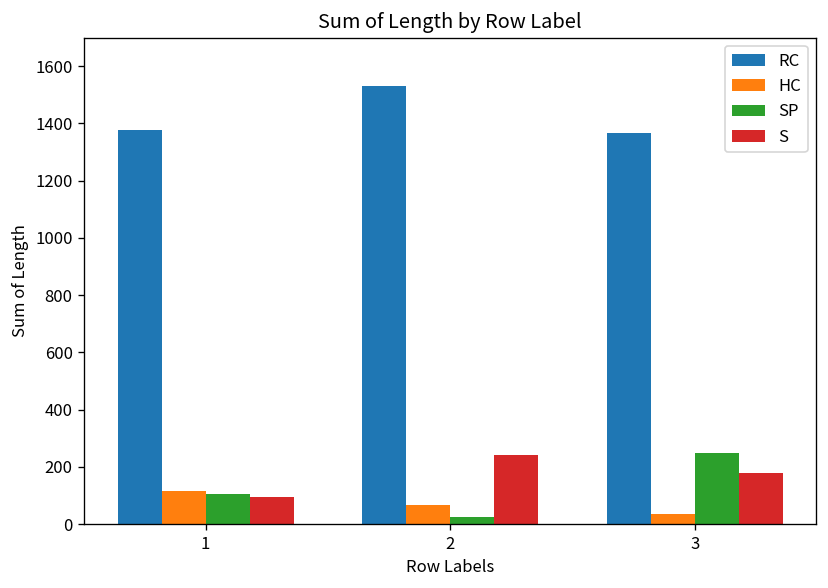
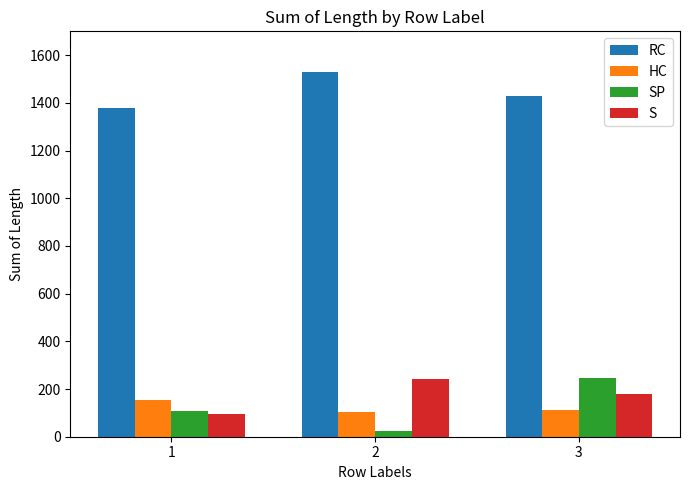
  {
    "RC": {
      "1": 1380,
      "2": 1530,
-     "3": 1370
+     "3": 1430
    },
    "HC": {
-     "1": 120,
-     "2": 70,
-     "3": 30
+     "1": 150,
+     "2": 100,
+     "3": 110
    },
    "SP": {
      "1": 110,
      "2": 20,
      "3": 250
    },
    "S": {
      "1": 100,
      "2": 240,
      "3": 180
    }
  }
